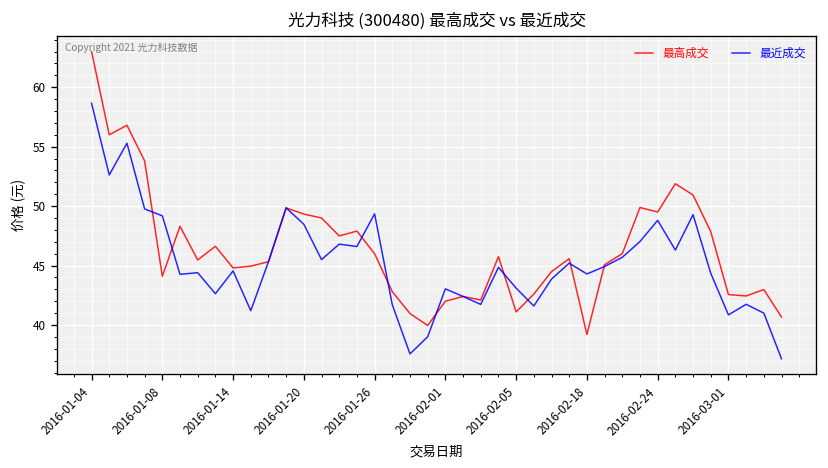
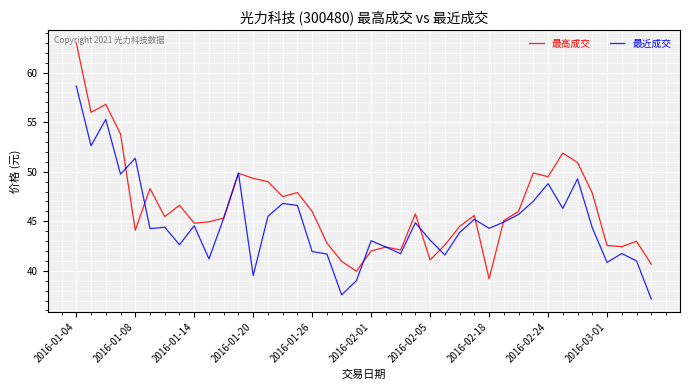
  {
    "最高成交": {
      "2016-01-08": 44,
      "2016-01-20": 49,
      "2016-01-26": 46,
      "2016-02-01": 42,
      "2016-02-05": 41,
      "2016-02-18": 39,
      "2016-02-24": 50,
      "2016-03-01": 43
    },
    "最近成交": {
      "2016-01-04": 59,
-     "2016-01-08": 49,
-     "2016-01-20": 48,
-     "2016-01-26": 49,
+     "2016-01-08": 51,
+     "2016-01-20": 40,
+     "2016-01-26": 42,
      "2016-02-01": 43,
      "2016-02-05": 43,
      "2016-02-18": 44,
      "2016-02-24": 49,
      "2016-03-01": 41
    }
  }
